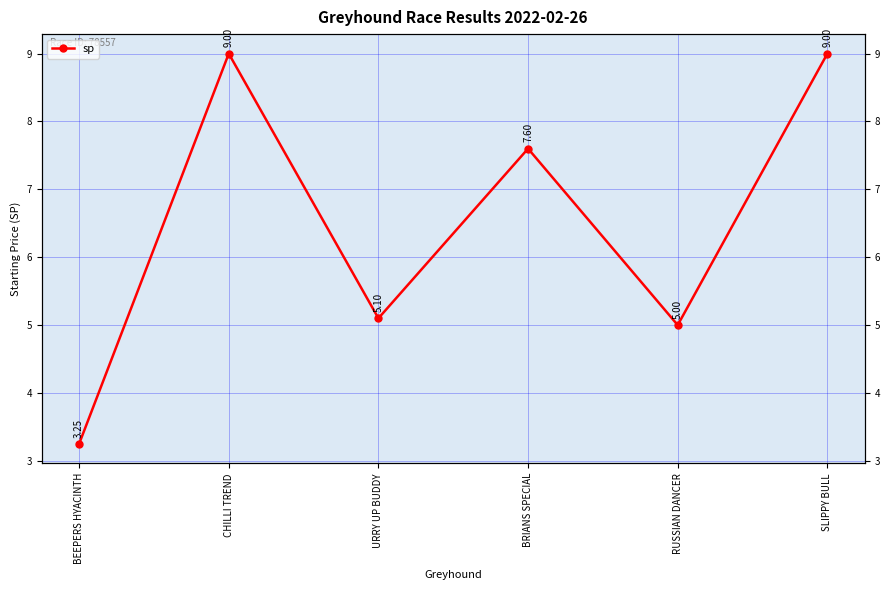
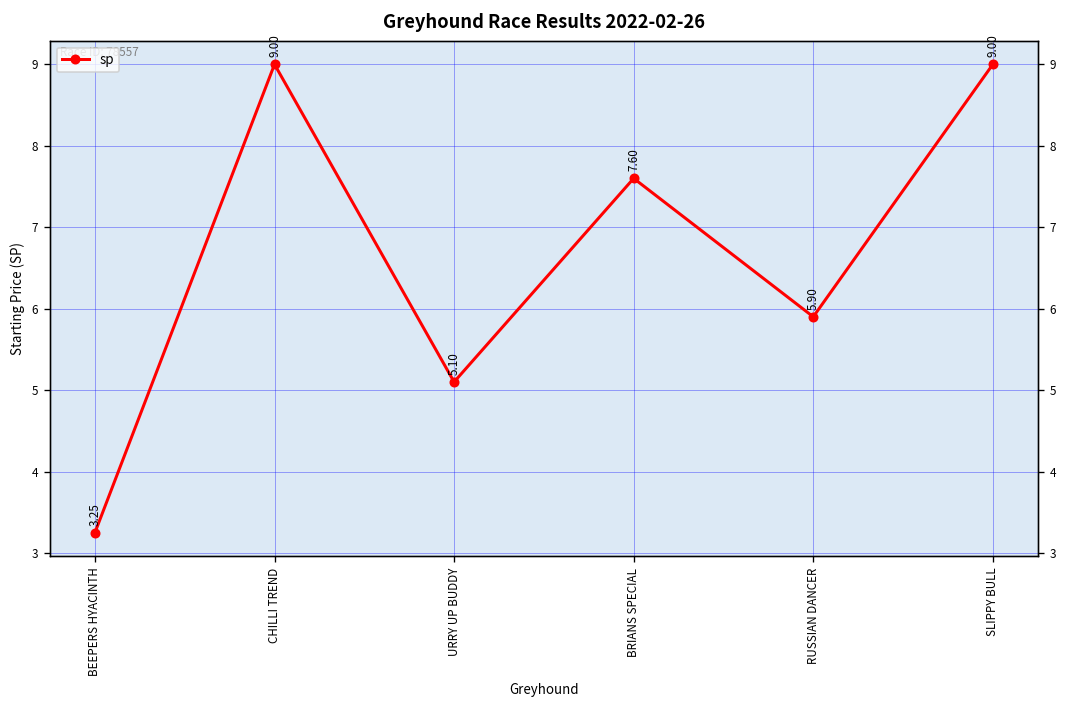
  {
    "BEEPERS HYACINTH": 3.25,
    "CHILLI TREND": 9.00,
    "URRY UP BUDDY": 5.10,
    "BRIANS SPECIAL": 7.60,
-   "RUSSIAN DANCER": 5.00,
+   "RUSSIAN DANCER": 5.90,
    "SLIPPY BULL": 9.00
  }
